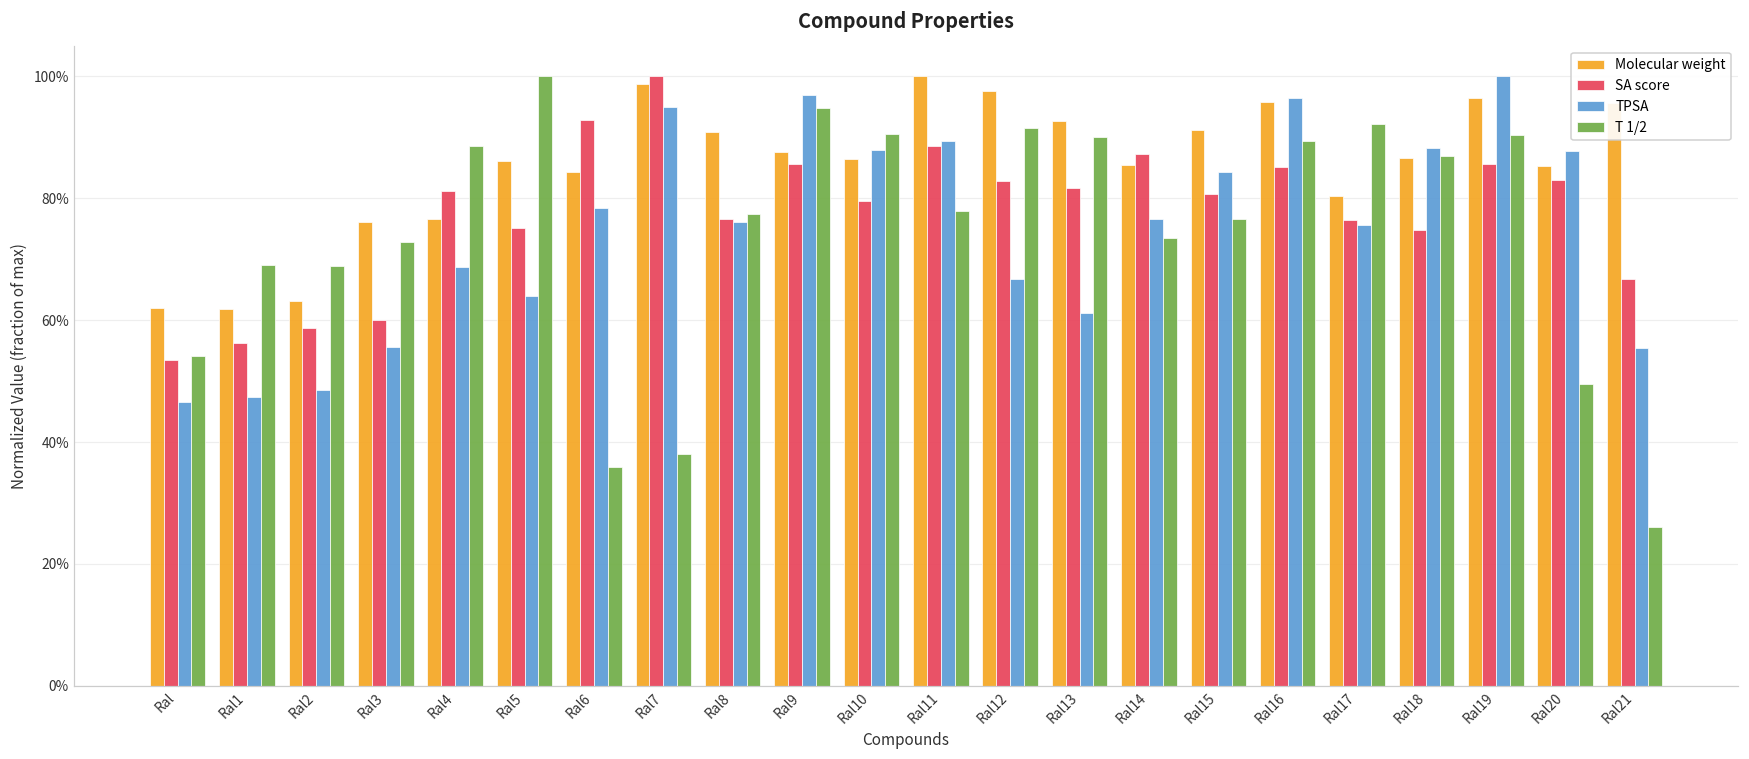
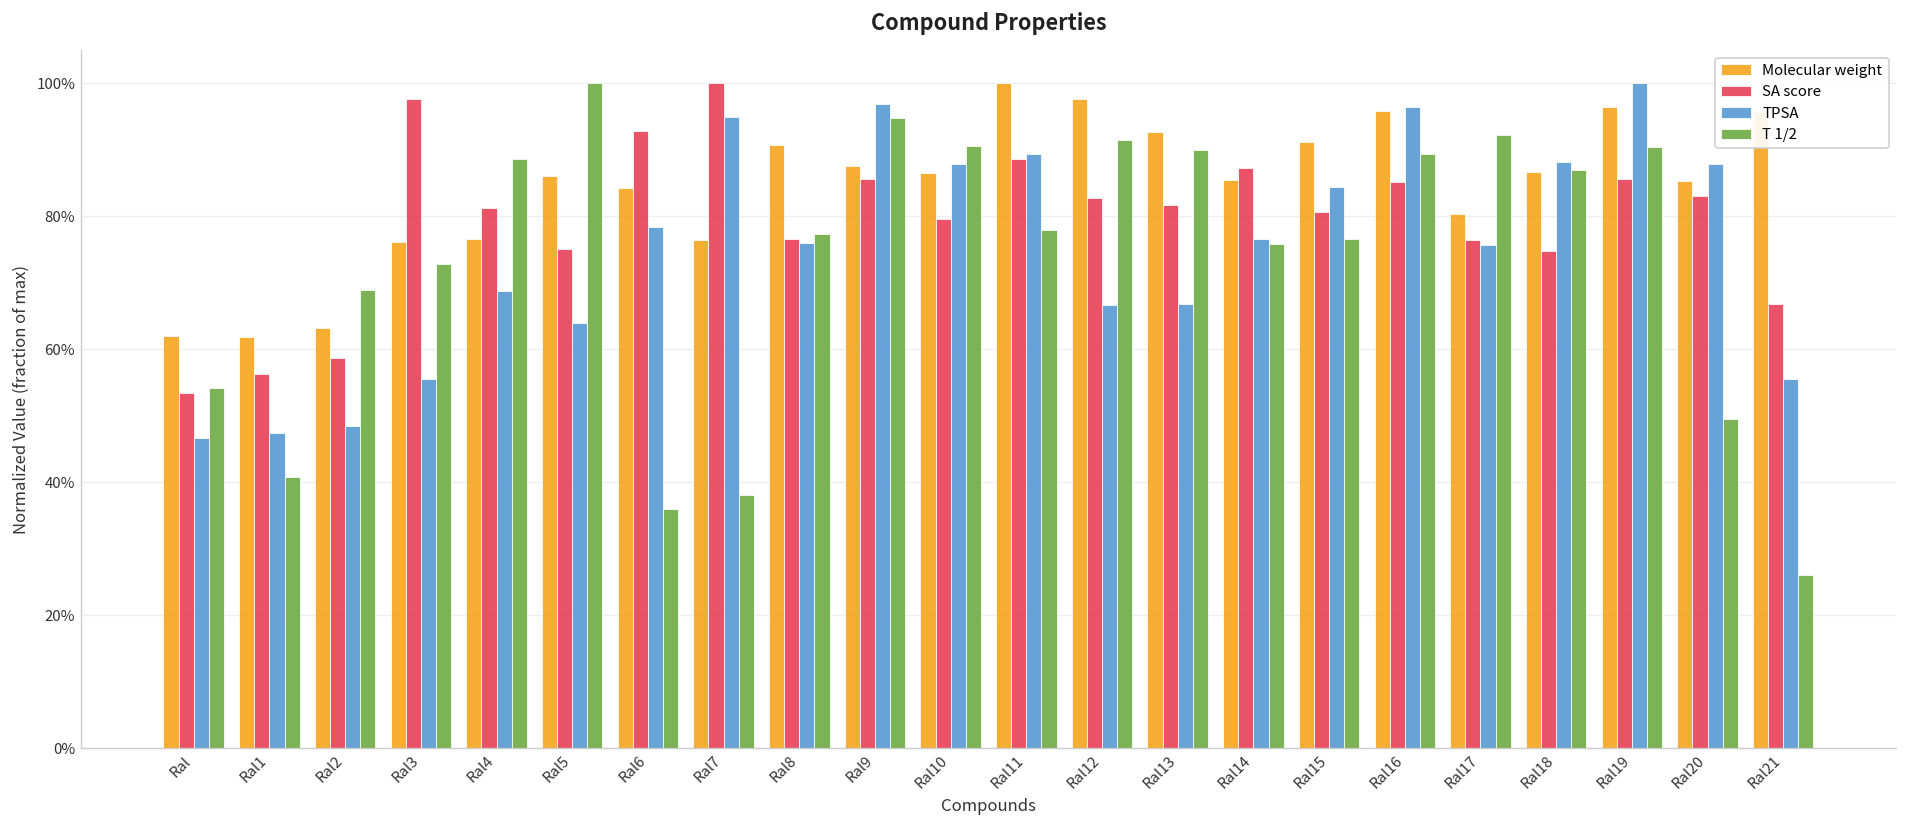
  {
    "Molecular weight": {
      "Ral": "62%",
      "Ral1": "62%",
      "Ral2": "63%",
      "Ral3": "76%",
      "Ral4": "77%",
      "Ral5": "86%",
      "Ral6": "84%",
-     "Ral7": "99%",
+     "Ral7": "76%",
      "Ral8": "91%",
      "Ral9": "88%",
      "Ral10": "86%",
      "Ral11": "100%",
      "Ral12": "98%",
      "Ral13": "93%",
      "Ral14": "85%",
      "Ral15": "91%",
      "Ral16": "96%",
      "Ral17": "80%",
      "Ral18": "87%",
      "Ral19": "96%",
      "Ral20": "85%"
    },
    "SA score": {
      "Ral": "53%",
      "Ral1": "56%",
      "Ral2": "59%",
-     "Ral3": "60%",
+     "Ral3": "98%",
      "Ral4": "81%",
      "Ral5": "75%",
      "Ral6": "93%",
      "Ral7": "100%",
      "Ral8": "77%",
      "Ral9": "86%",
      "Ral10": "80%",
      "Ral11": "89%",
      "Ral12": "83%",
      "Ral13": "82%",
      "Ral14": "87%",
      "Ral15": "81%",
      "Ral16": "85%",
      "Ral17": "76%",
      "Ral18": "75%",
      "Ral19": "86%",
      "Ral20": "83%",
      "Ral21": "67%"
    },
    "TPSA": {
      "Ral": "47%",
      "Ral1": "47%",
      "Ral2": "48%",
      "Ral3": "56%",
      "Ral4": "69%",
      "Ral5": "64%",
      "Ral6": "78%",
      "Ral7": "95%",
      "Ral8": "76%",
      "Ral9": "97%",
      "Ral10": "88%",
      "Ral11": "89%",
      "Ral12": "67%",
-     "Ral13": "61%",
+     "Ral13": "67%",
      "Ral14": "77%",
      "Ral15": "84%",
      "Ral16": "96%",
      "Ral17": "76%",
      "Ral18": "88%",
      "Ral19": "100%",
      "Ral20": "88%",
      "Ral21": "55%"
    },
    "T 1/2": {
      "Ral": "54%",
-     "Ral1": "69%",
+     "Ral1": "41%",
      "Ral2": "69%",
      "Ral3": "73%",
      "Ral4": "89%",
      "Ral5": "100%",
      "Ral6": "36%",
      "Ral7": "38%",
      "Ral8": "77%",
      "Ral9": "95%",
      "Ral10": "91%",
      "Ral11": "78%",
      "Ral12": "91%",
      "Ral13": "90%",
-     "Ral14": "74%",
+     "Ral14": "76%",
      "Ral15": "77%",
      "Ral16": "89%",
      "Ral17": "92%",
      "Ral18": "87%",
      "Ral19": "90%",
      "Ral20": "49%",
      "Ral21": "26%"
    }
  }
